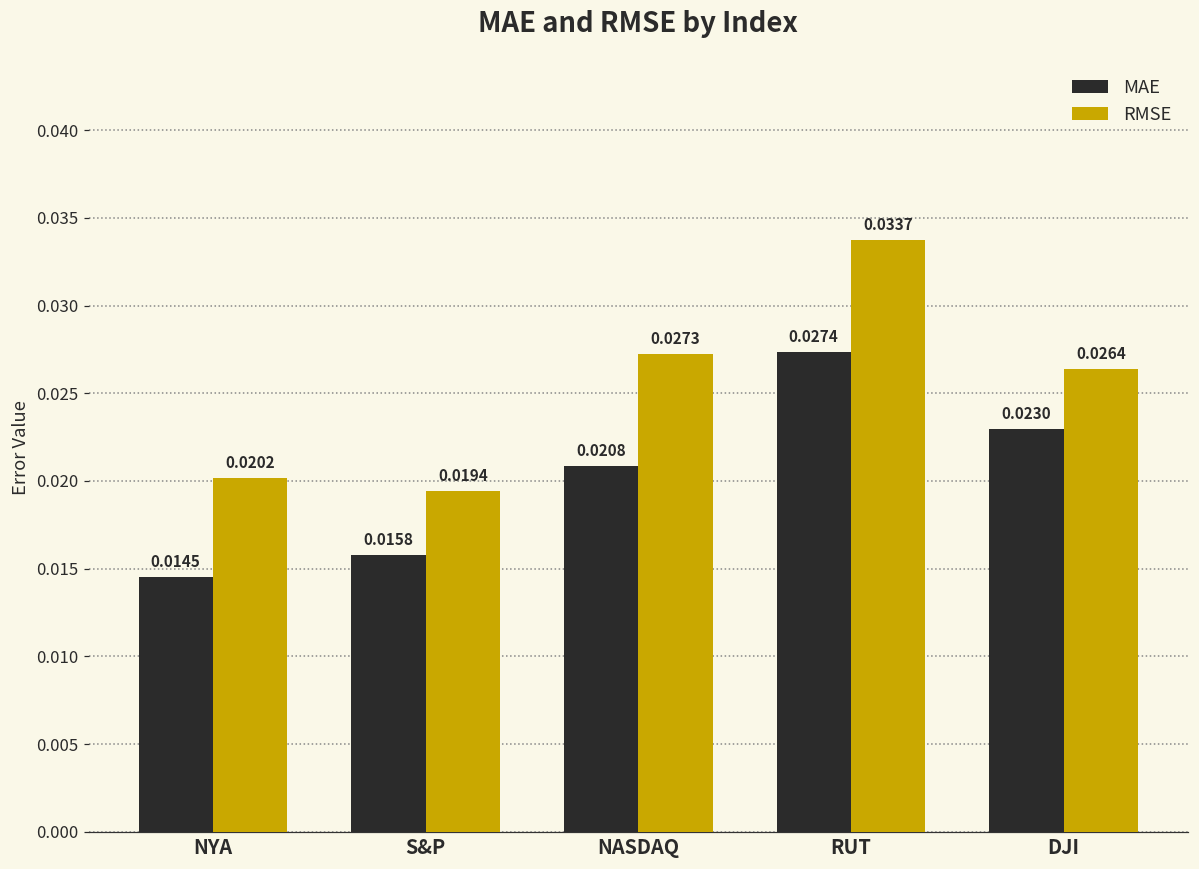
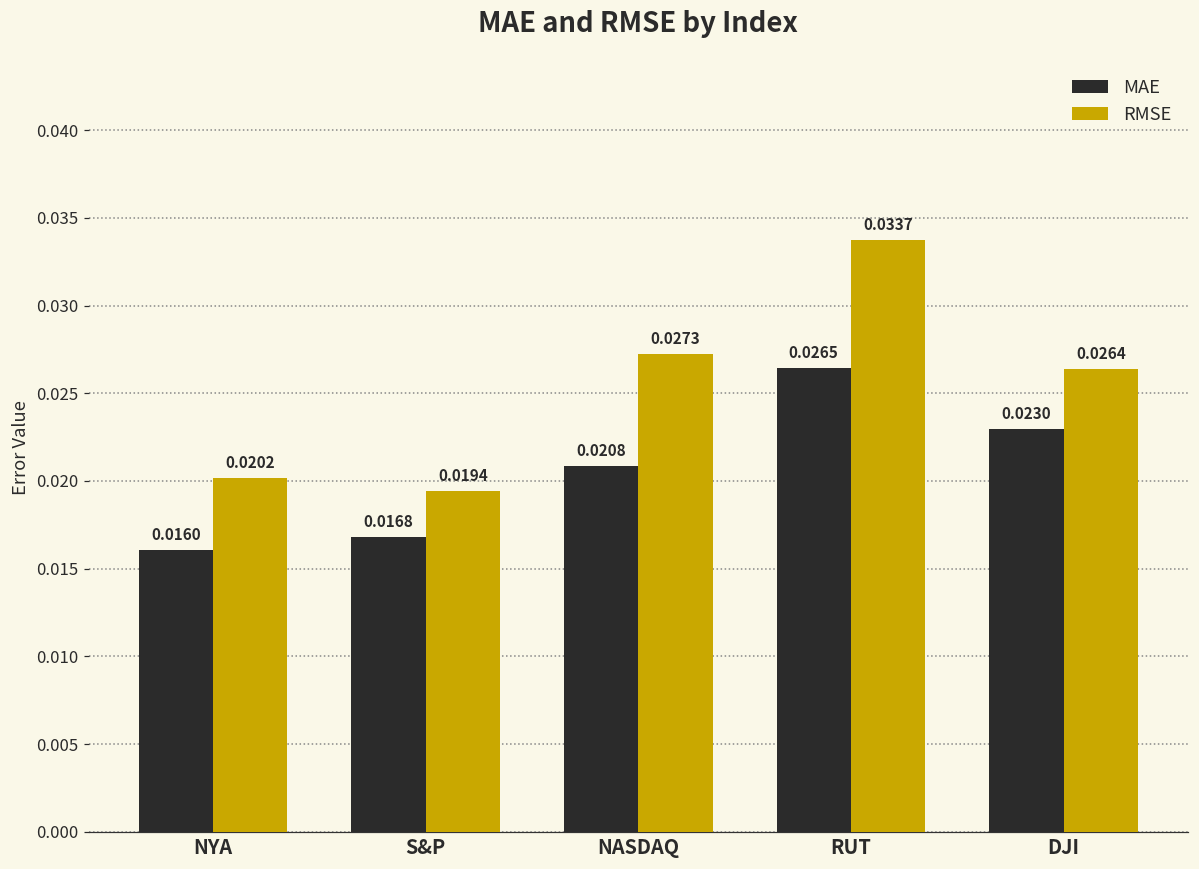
  {
    "MAE": {
-     "NYA": 0.0145,
-     "S&P": 0.0158,
+     "NYA": 0.0160,
+     "S&P": 0.0168,
      "NASDAQ": 0.0208,
-     "RUT": 0.0274,
+     "RUT": 0.0265,
      "DJI": 0.0230
    },
    "RMSE": {
      "NYA": 0.0202,
      "S&P": 0.0194,
      "NASDAQ": 0.0273,
      "RUT": 0.0337,
      "DJI": 0.0264
    }
  }
